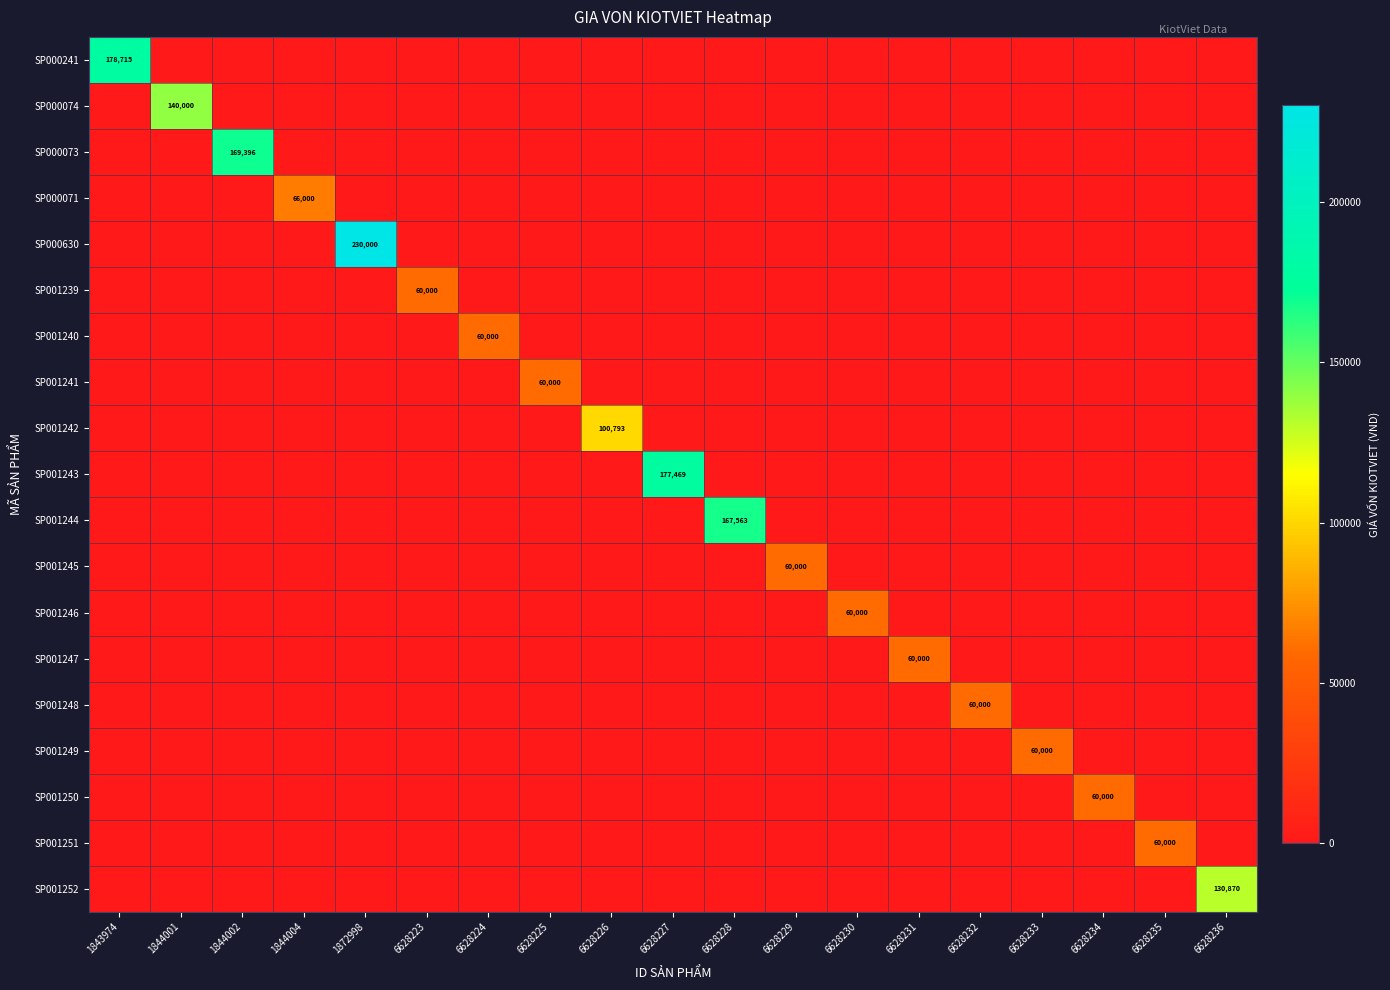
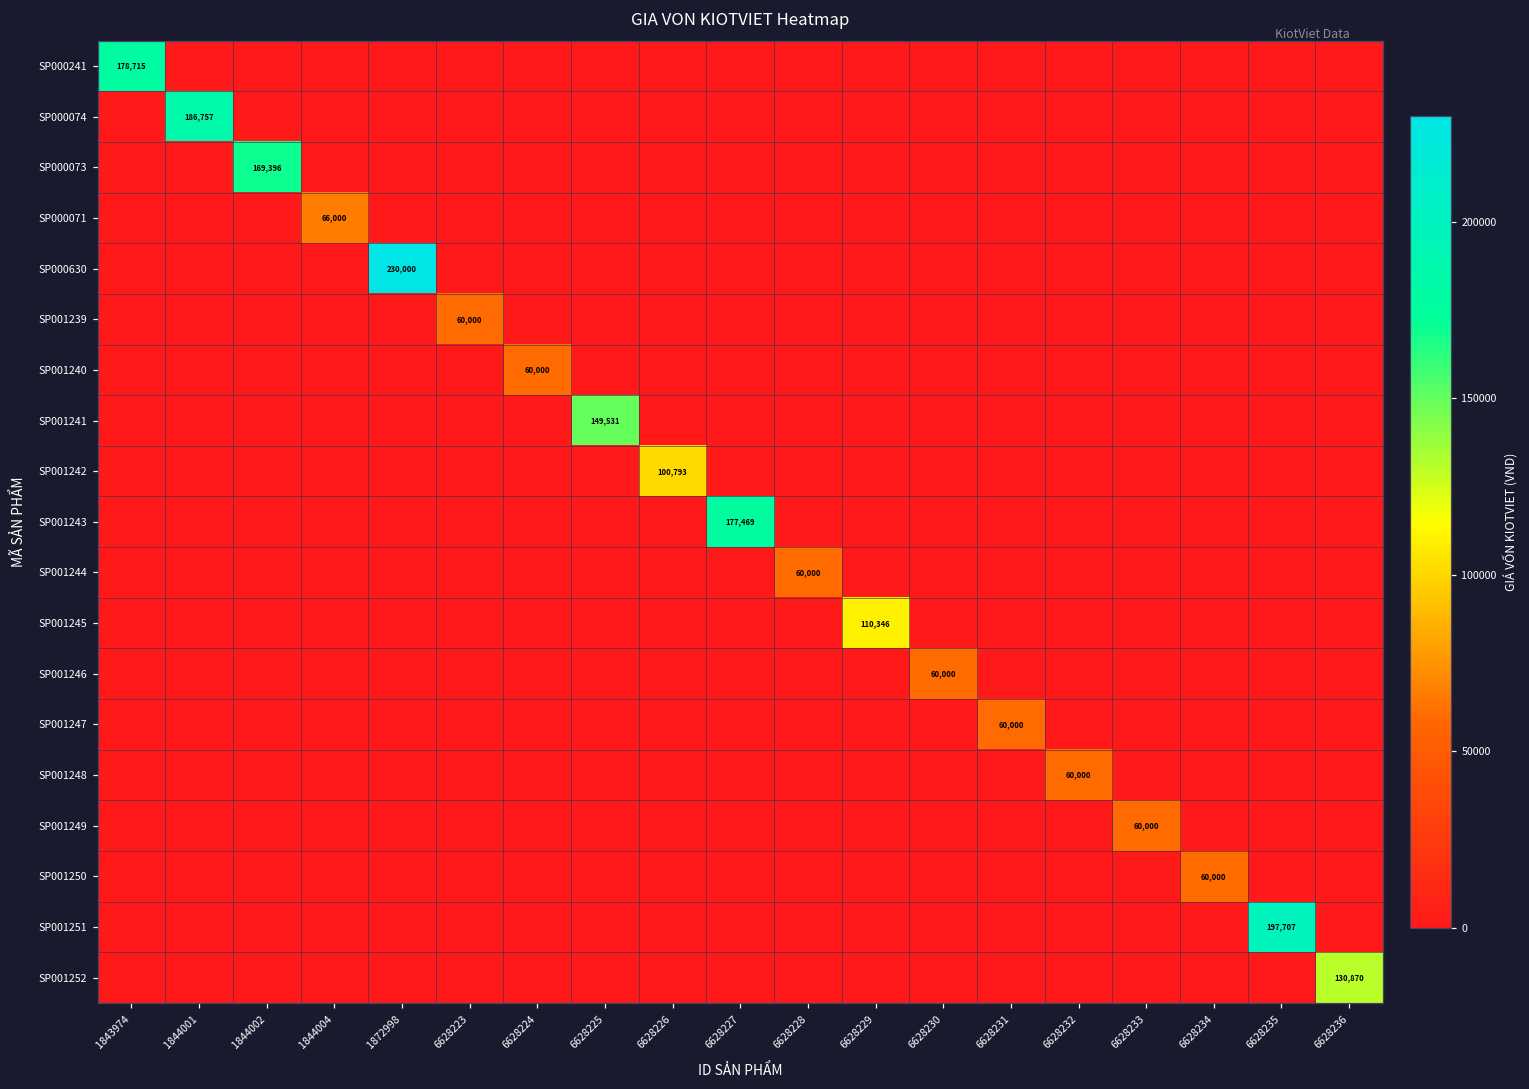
  {
    "SP000241": {
      "1843974": "178,715"
    },
    "SP000074": {
-     "1844001": "140,000"
+     "1844001": "186,757"
    },
    "SP000073": {
      "1844002": "169,396"
    },
    "SP000071": {
      "1844004": "66,000"
    },
    "SP000630": {
      "1872998": "230,000"
    },
    "SP001239": {
      "6628223": "60,000"
    },
    "SP001240": {
      "6628224": "60,000"
    },
    "SP001241": {
-     "6628225": "60,000"
+     "6628225": "149,531"
    },
    "SP001242": {
      "6628226": "100,793"
    },
    "SP001243": {
      "6628227": "177,469"
    },
    "SP001244": {
-     "6628228": "167,563"
+     "6628228": "60,000"
    },
    "SP001245": {
-     "6628229": "60,000"
+     "6628229": "110,346"
    },
    "SP001246": {
      "6628230": "60,000"
    },
    "SP001247": {
      "6628231": "60,000"
    },
    "SP001248": {
      "6628232": "60,000"
    },
    "SP001249": {
      "6628233": "60,000"
    },
    "SP001250": {
      "6628234": "60,000"
    },
    "SP001251": {
-     "6628235": "60,000"
+     "6628235": "197,707"
    },
    "SP001252": {
      "6628236": "130,870"
    }
  }
